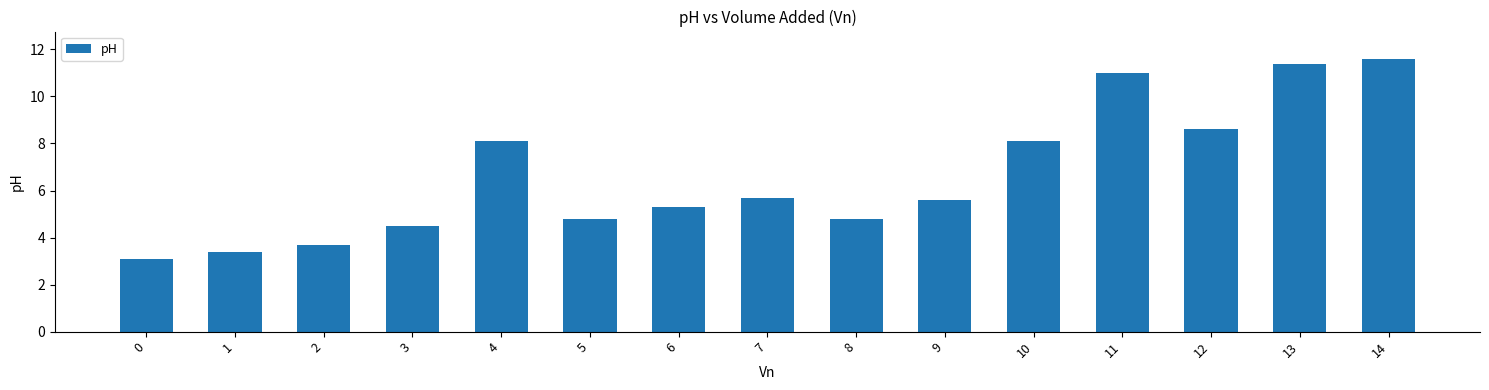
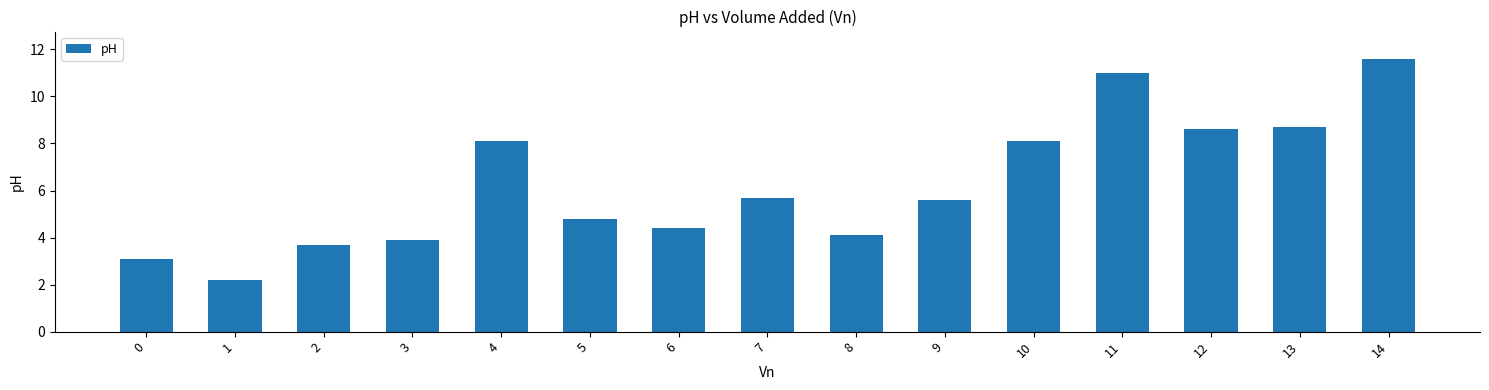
  {
    "0": 3.1,
-   "1": 3.4,
+   "1": 2.2,
    "2": 3.7,
-   "3": 4.5,
+   "3": 3.9,
    "4": 8.1,
    "5": 4.8,
-   "6": 5.3,
+   "6": 4.4,
    "7": 5.7,
-   "8": 4.8,
+   "8": 4.1,
    "9": 5.6,
    "10": 8.1,
    "11": 11.0,
    "12": 8.6,
-   "13": 11.4,
+   "13": 8.7,
    "14": 11.6
  }
